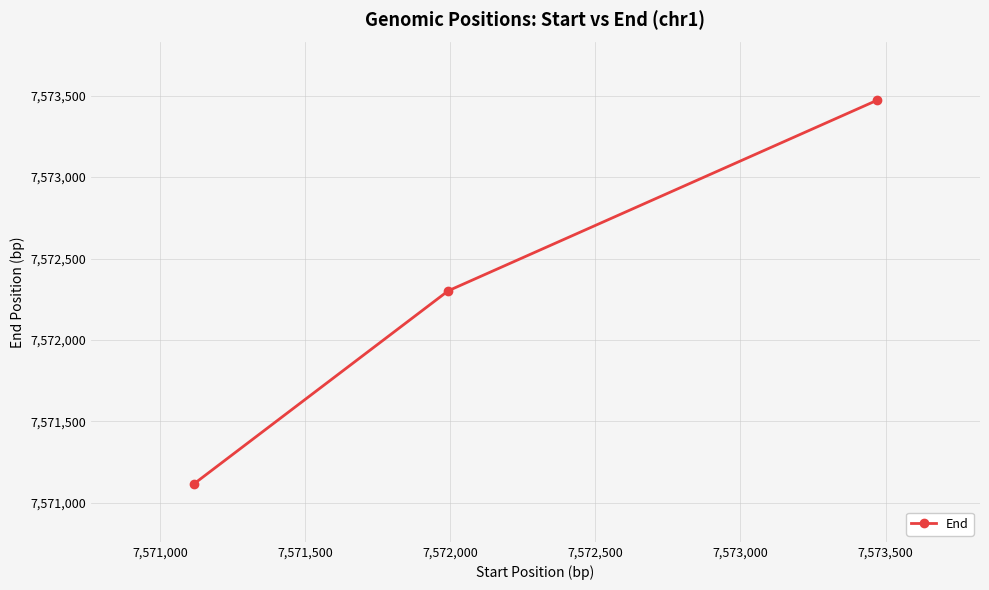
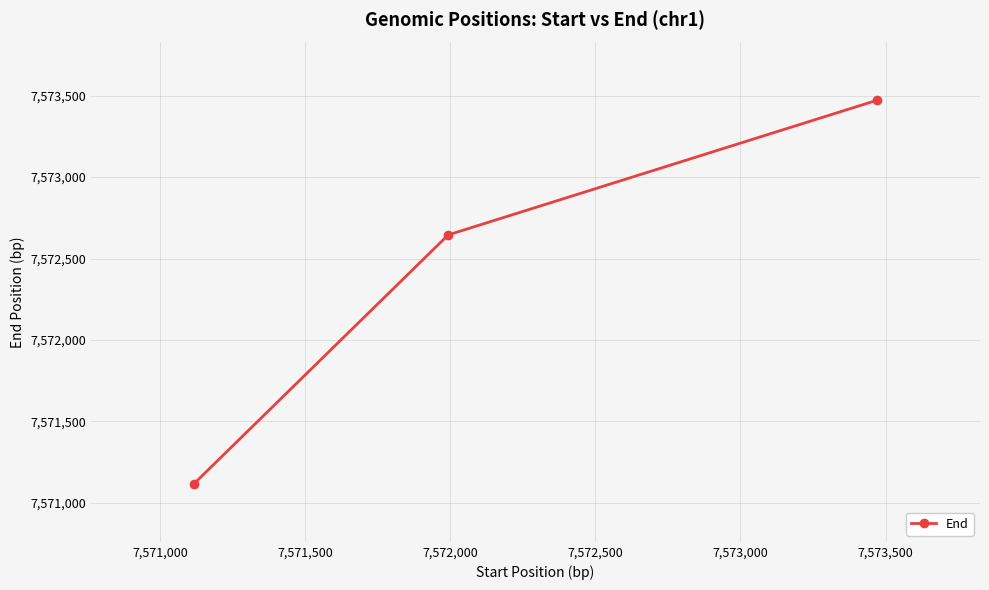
  {
-   "7,572,000": "7,572,300"
+   "7,572,000": "7,572,650"
  }
